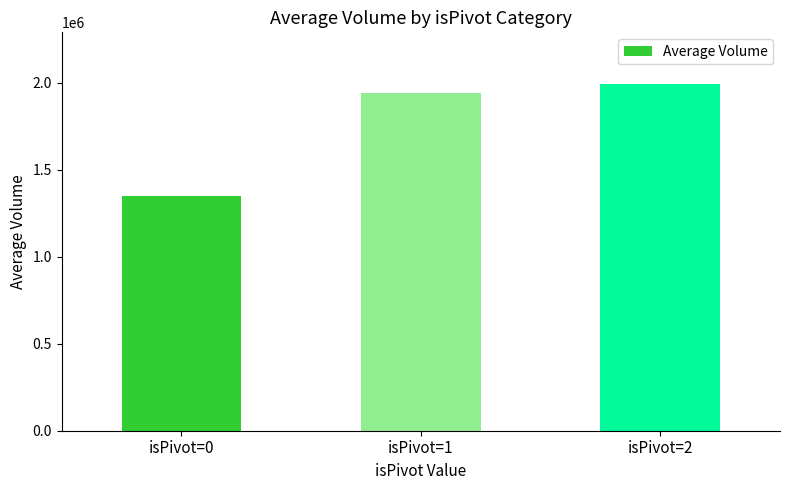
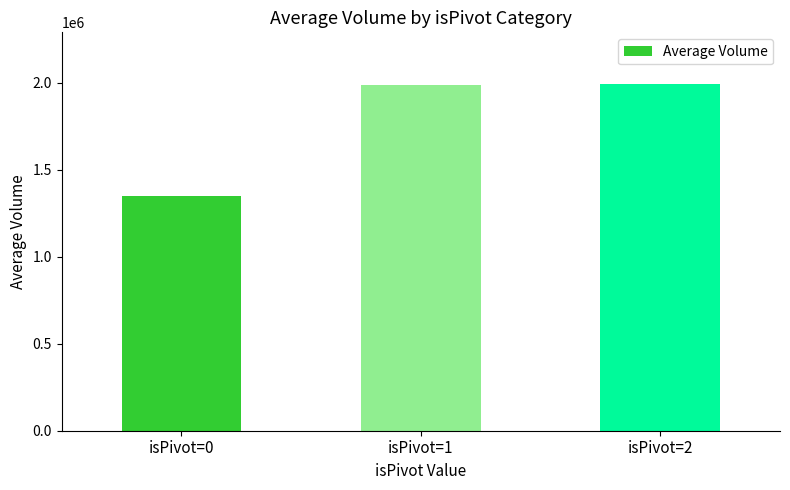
  {
    "isPivot=0": 1350000,
-   "isPivot=1": 1940000,
+   "isPivot=1": 1980000,
    "isPivot=2": 1990000
  }
